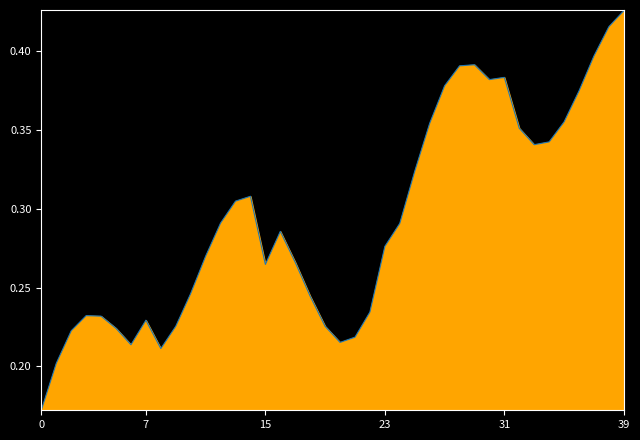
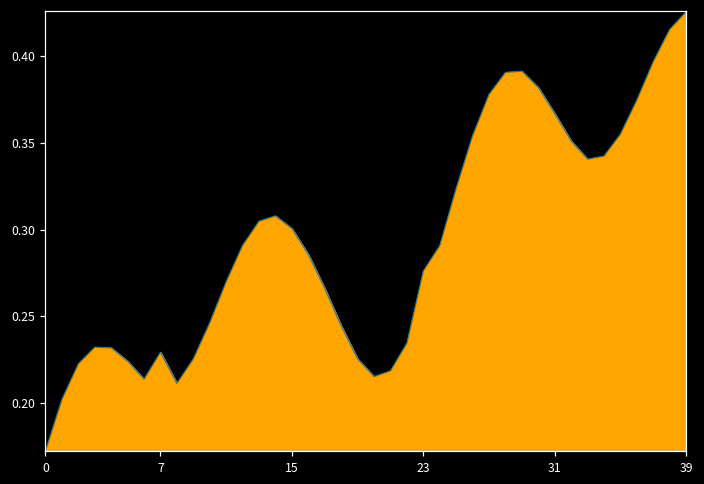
  {
    "0": 0.172,
    "7": 0.229,
-   "15": 0.265,
+   "15": 0.301,
    "23": 0.276,
-   "31": 0.383,
+   "31": 0.367,
    "39": 0.426
  }
